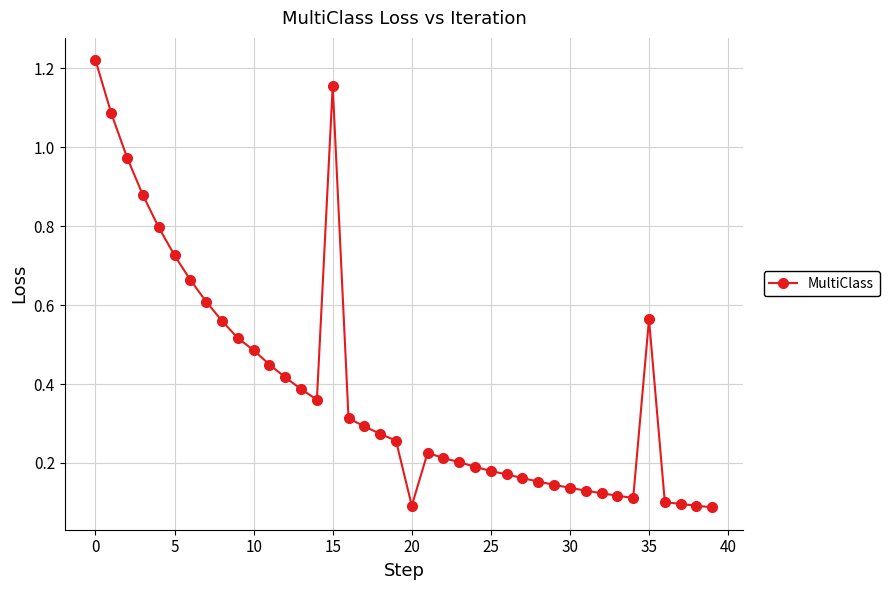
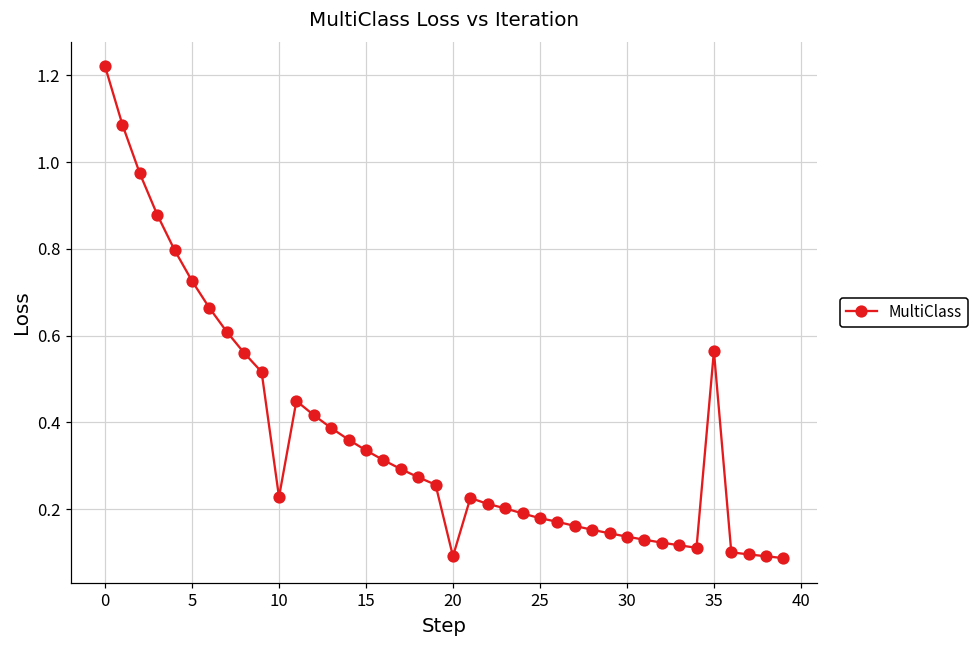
  {
    "0": 1.22,
    "5": 0.73,
-   "10": 0.49,
-   "15": 1.16,
+   "10": 0.23,
+   "15": 0.34,
    "20": 0.09,
    "25": 0.18,
    "30": 0.14,
    "35": 0.56
  }
